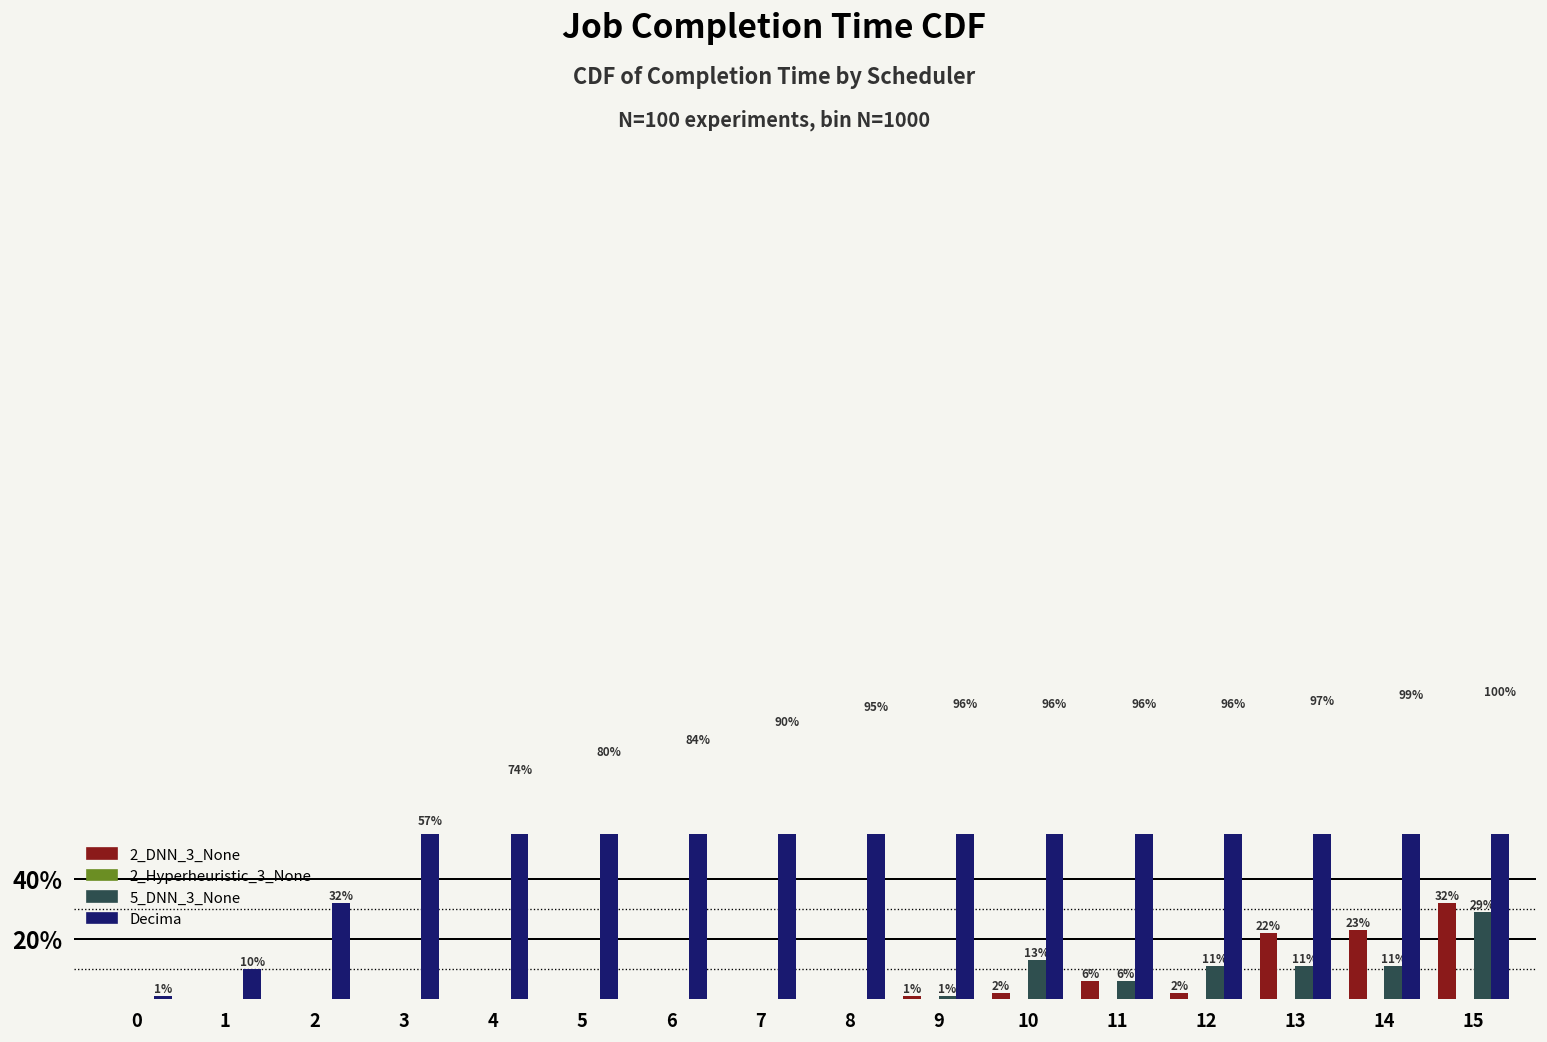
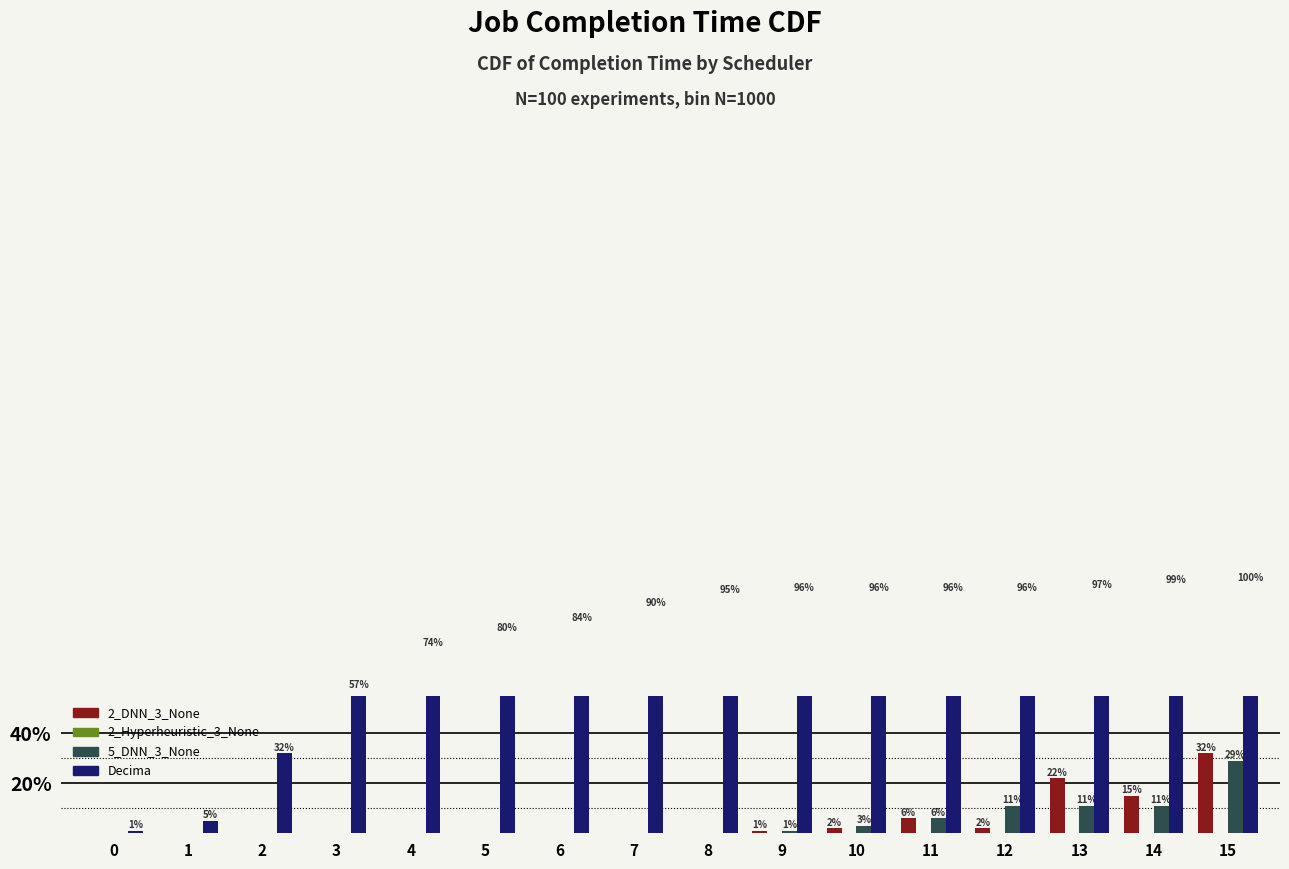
  {
    "2_DNN_3_None": {
      "9": "1%",
      "10": "2%",
      "11": "6%",
      "12": "2%",
      "13": "22%",
-     "14": "23%",
+     "14": "15%",
      "15": "32%"
    },
    "2_Hyperheuristic_3_None": {
      "0": "0%",
      "1": "0%",
      "2": "0%",
      "3": "0%",
      "4": "0%",
      "5": "0%",
      "6": "0%",
      "7": "0%",
      "8": "0%",
      "9": "0%",
      "10": "0%",
      "11": "0%",
      "12": "0%",
      "13": "0%",
      "14": "0%",
      "15": "0%"
    },
    "5_DNN_3_None": {
      "9": "1%",
-     "10": "13%",
+     "10": "3%",
      "11": "6%",
      "12": "11%",
      "13": "11%",
      "14": "11%",
      "15": "29%"
    },
    "Decima": {
      "0": "1%",
-     "1": "10%",
+     "1": "5%",
      "2": "32%"
    }
  }
